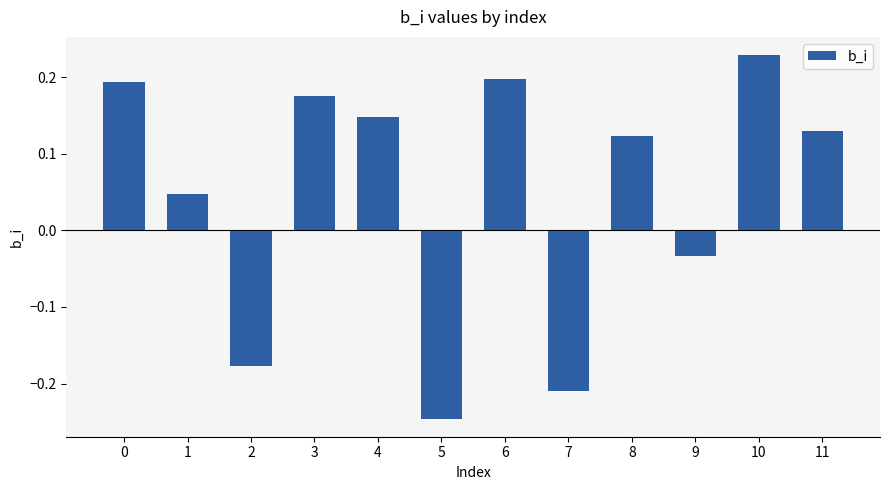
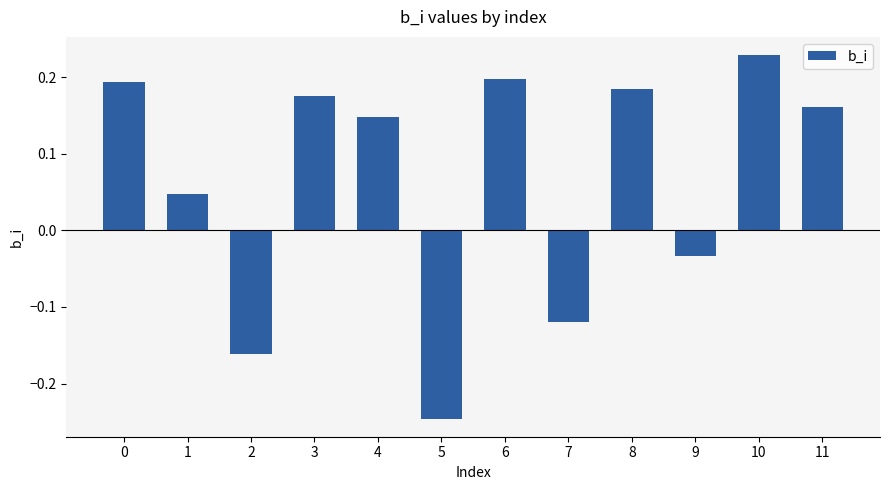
  {
    "0": 0.19,
    "1": 0.05,
-   "2": -0.18,
+   "2": -0.16,
    "3": 0.18,
    "4": 0.15,
    "5": -0.25,
    "6": 0.20,
-   "7": -0.21,
-   "8": 0.12,
+   "7": -0.12,
+   "8": 0.18,
    "9": -0.03,
    "10": 0.23,
-   "11": 0.13
+   "11": 0.16
  }
